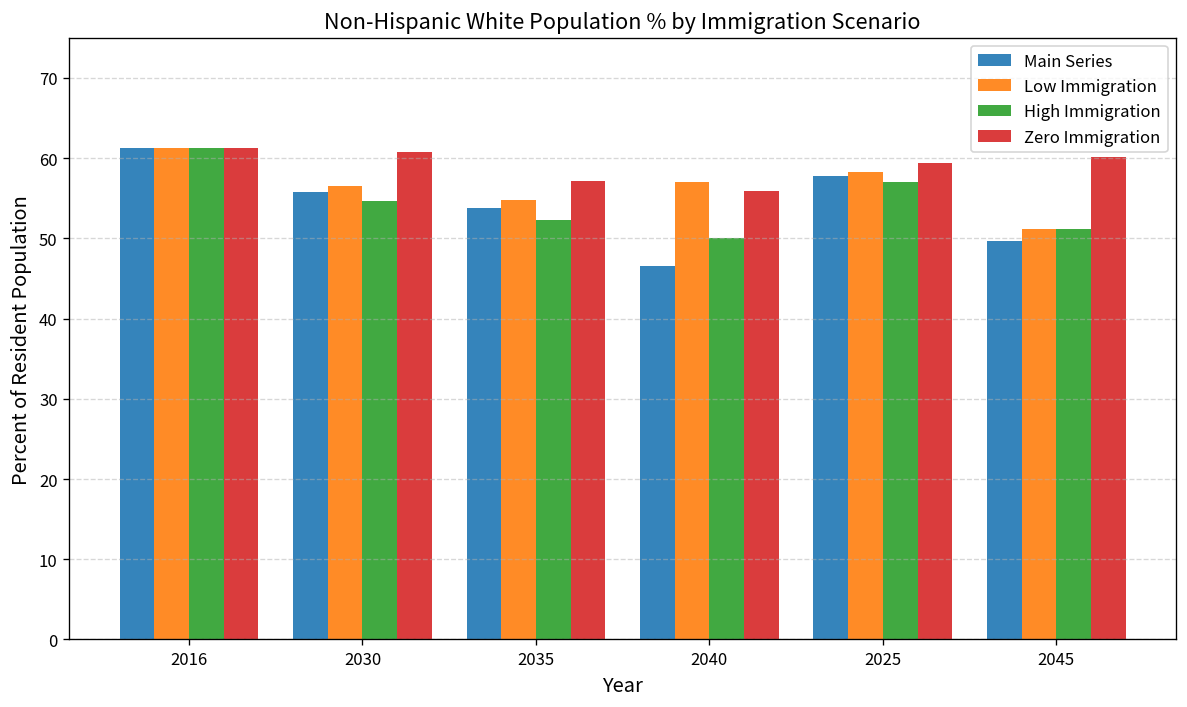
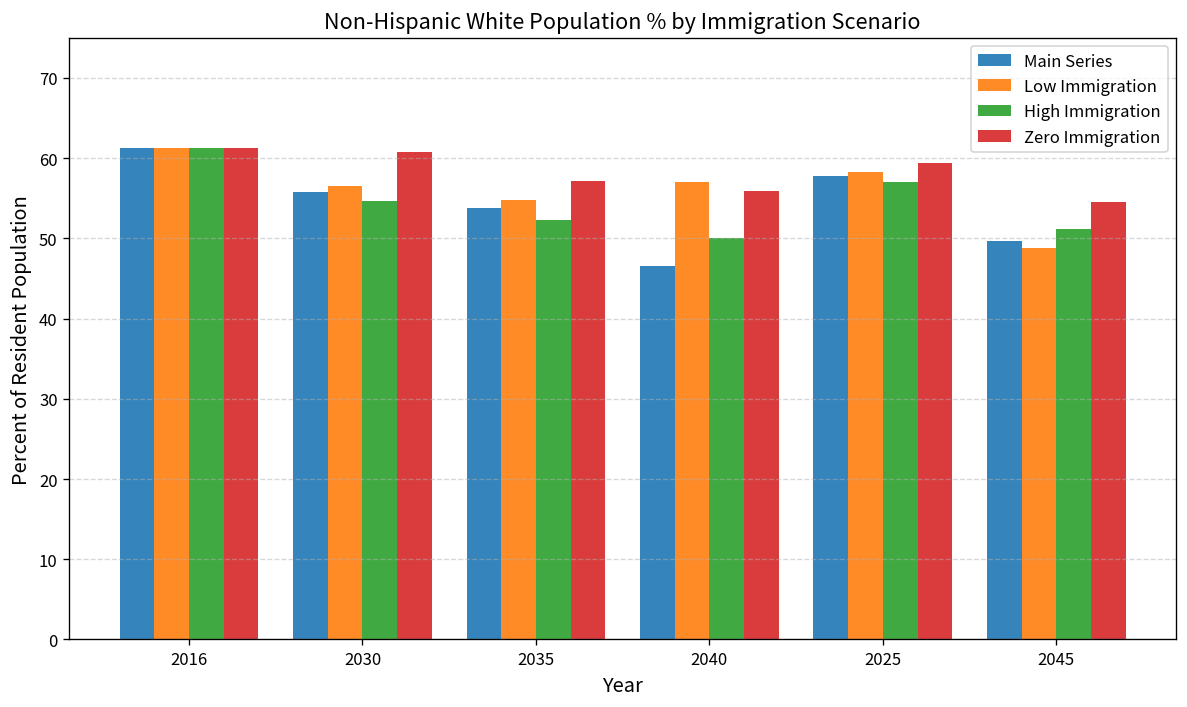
  {
    "Main Series": {
      "2016": 61,
      "2030": 56,
      "2035": 54,
      "2040": 47,
      "2025": 58,
      "2045": 50
    },
    "Low Immigration": {
      "2016": 61,
      "2030": 57,
      "2035": 55,
      "2040": 57,
      "2025": 58,
-     "2045": 51
+     "2045": 49
    },
    "High Immigration": {
      "2016": 61,
      "2030": 55,
      "2035": 52,
      "2040": 50,
      "2025": 57,
      "2045": 51
    },
    "Zero Immigration": {
      "2016": 61,
      "2030": 61,
      "2035": 57,
      "2040": 56,
      "2025": 59,
-     "2045": 60
+     "2045": 55
    }
  }
